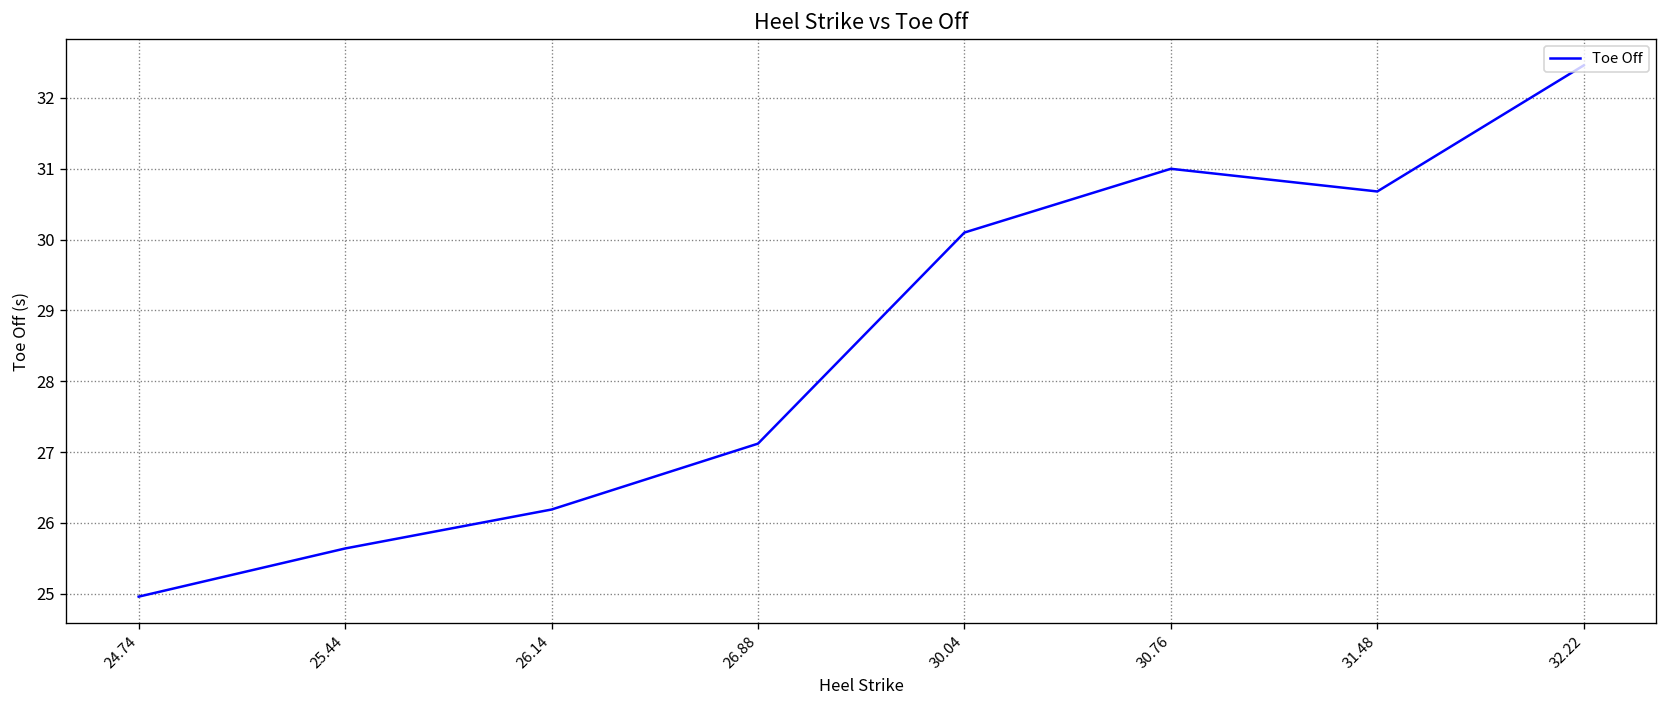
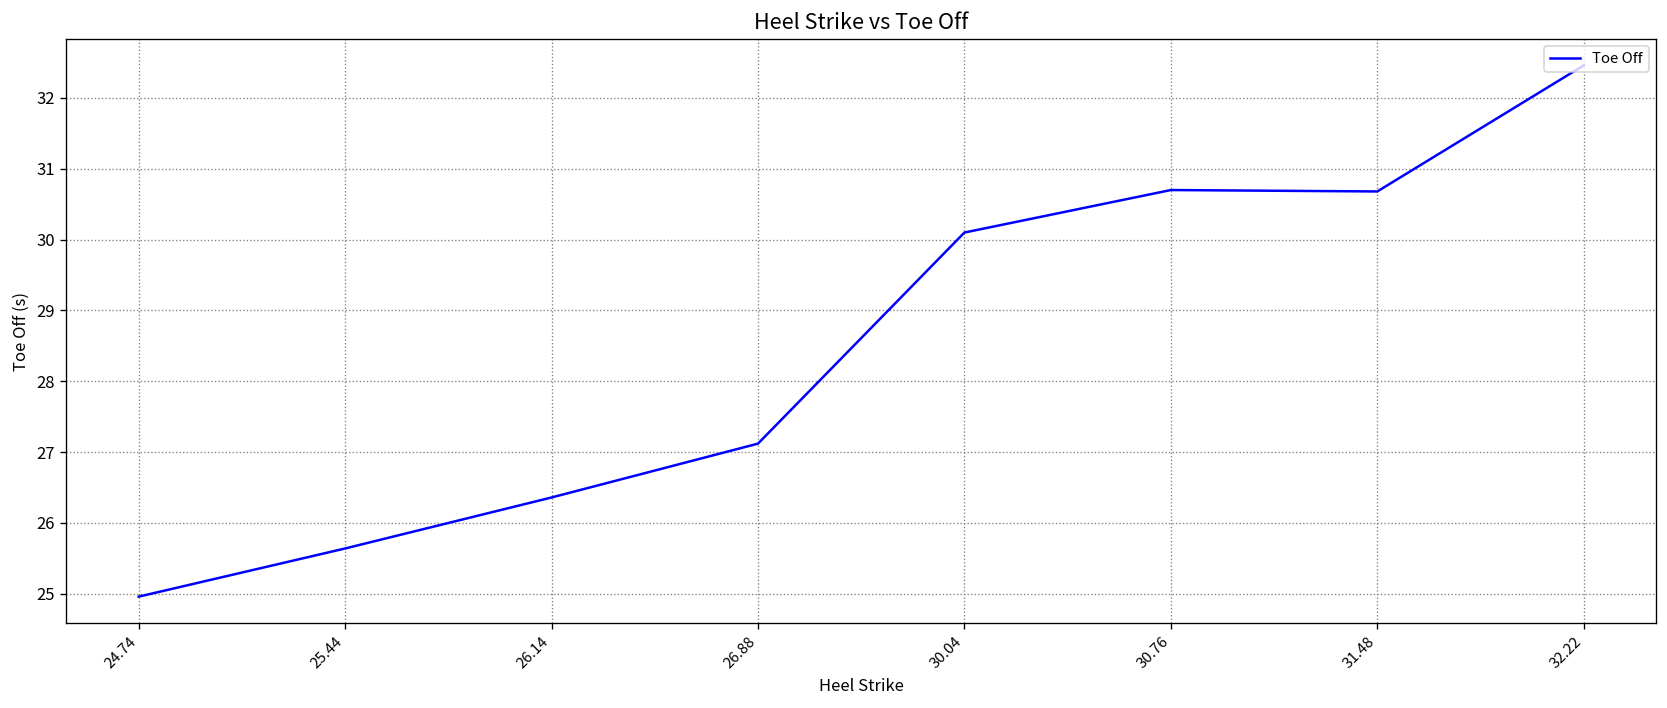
  {
    "24.74": 25.0,
    "25.44": 25.6,
-   "26.14": 26.2,
+   "26.14": 26.4,
    "26.88": 27.1,
    "30.04": 30.1,
-   "30.76": 31.0,
+   "30.76": 30.7,
    "31.48": 30.7
  }
